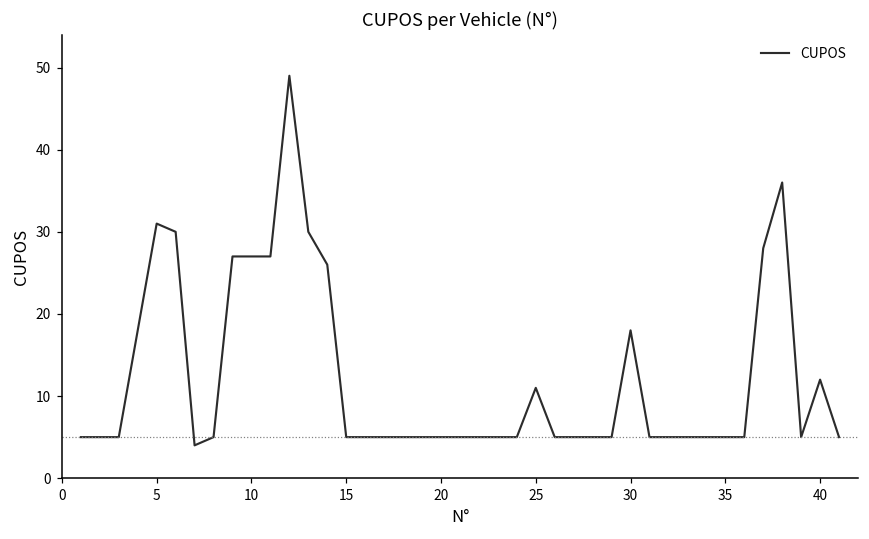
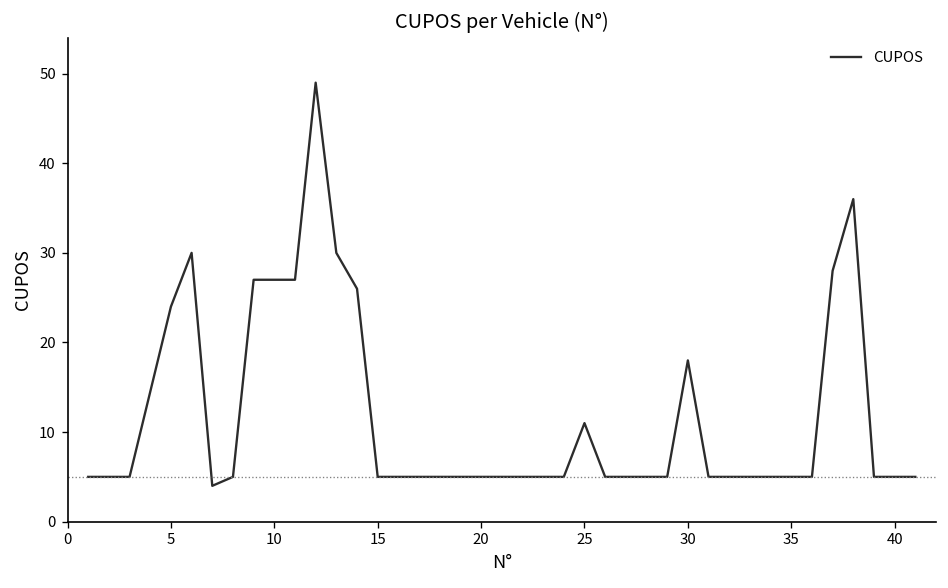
  {
-   "5": 31,
+   "5": 24,
    "10": 27,
    "15": 5,
    "20": 5,
    "25": 11,
    "30": 18,
-   "40": 12
+   "40": 5
  }
